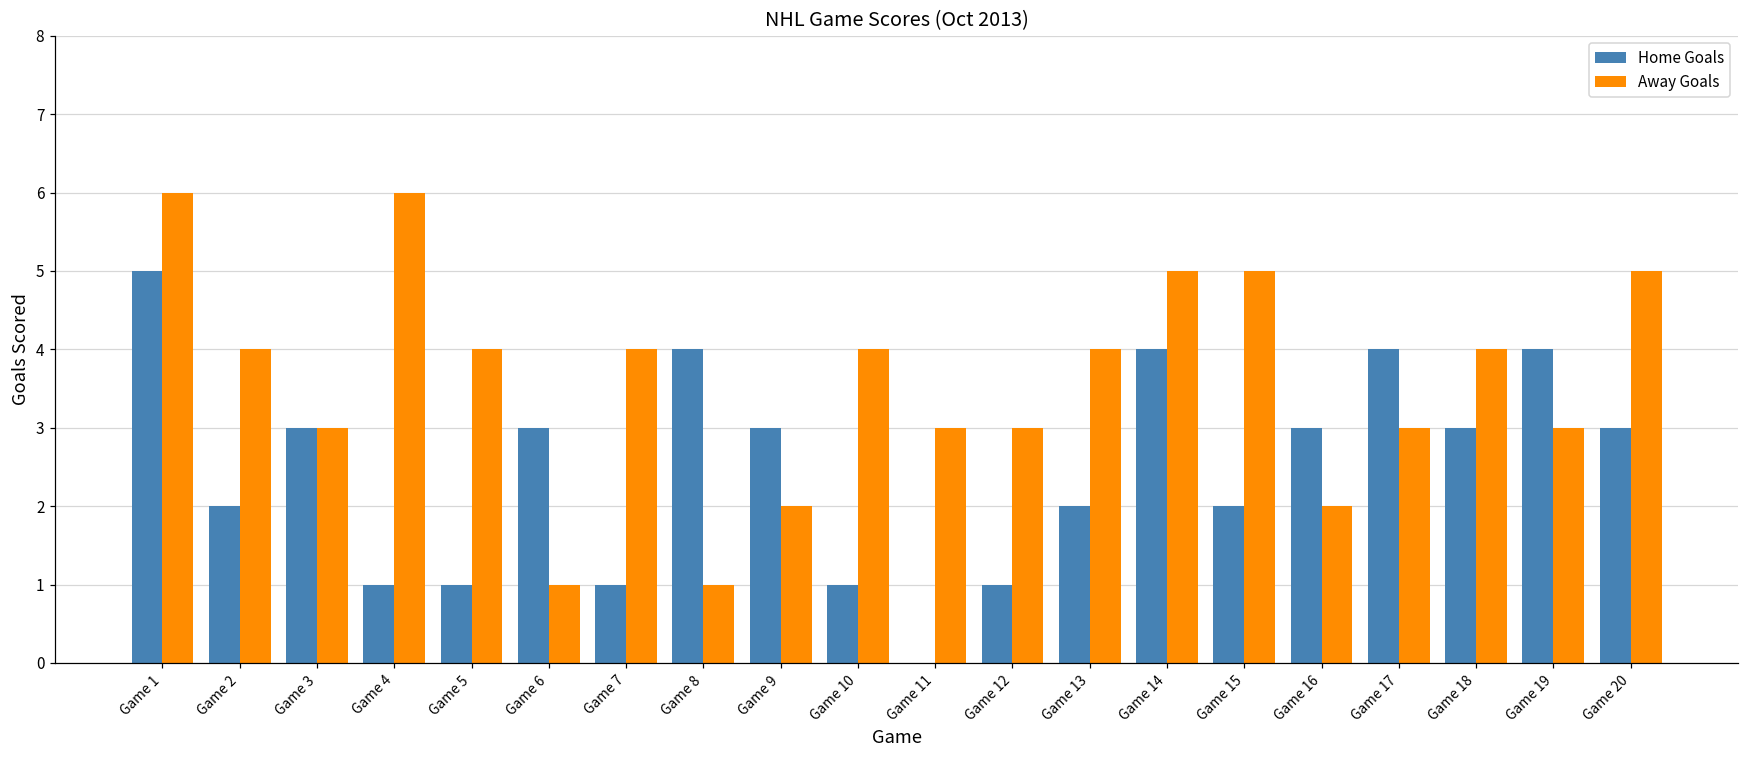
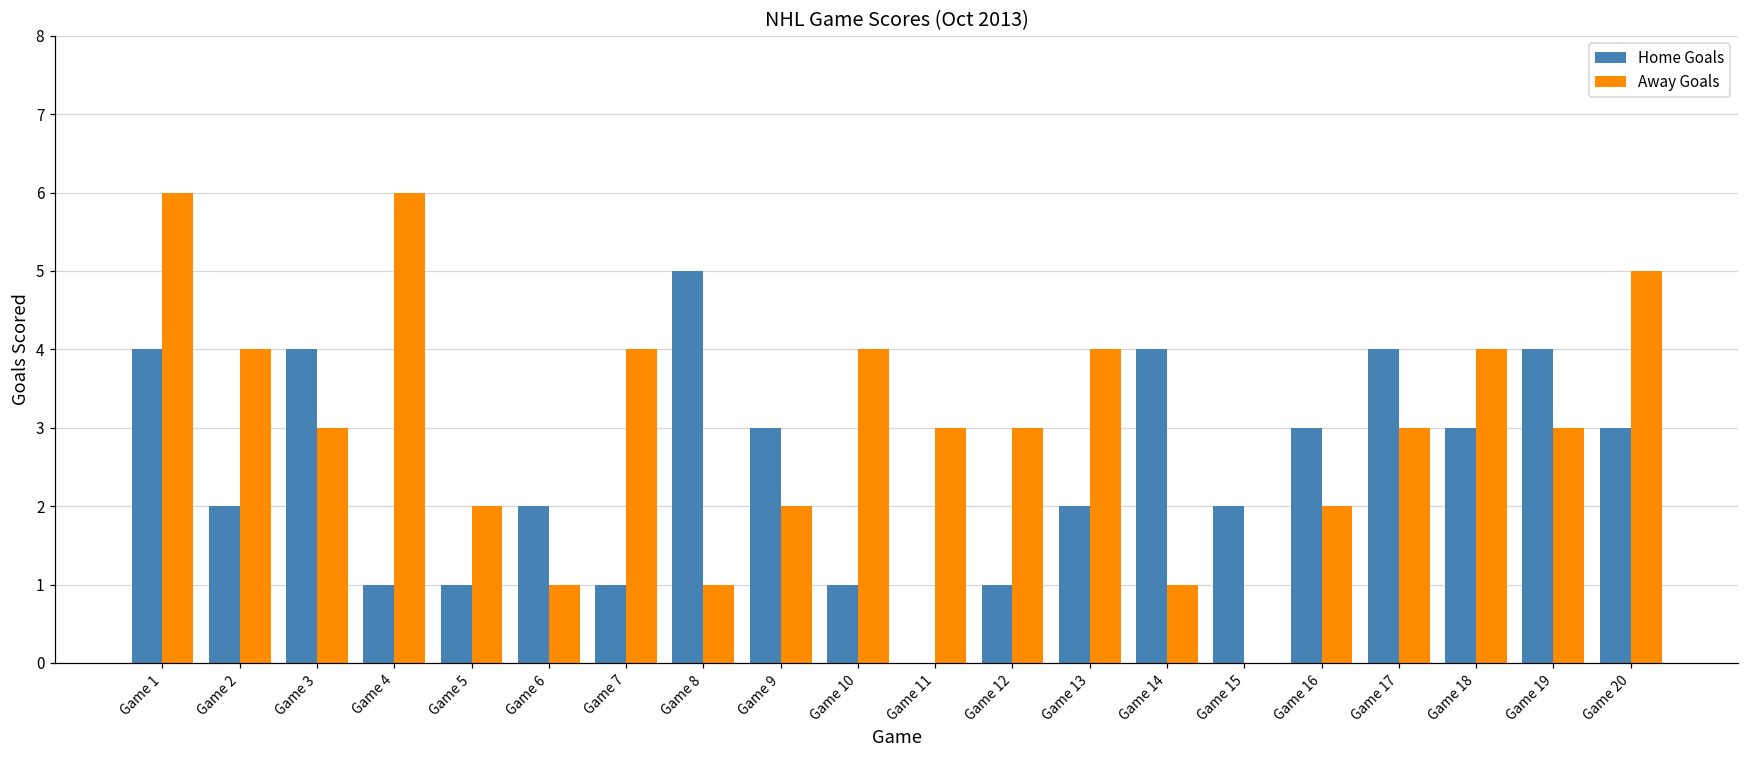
  {
    "Home Goals": {
-     "Game 1": 5,
+     "Game 1": 4,
      "Game 2": 2,
-     "Game 3": 3,
+     "Game 3": 4,
      "Game 4": 1,
      "Game 5": 1,
-     "Game 6": 3,
+     "Game 6": 2,
      "Game 7": 1,
-     "Game 8": 4,
+     "Game 8": 5,
      "Game 9": 3,
      "Game 10": 1,
      "Game 11": 0,
      "Game 12": 1,
      "Game 13": 2,
      "Game 14": 4,
      "Game 15": 2,
      "Game 16": 3,
      "Game 17": 4,
      "Game 18": 3,
      "Game 19": 4,
      "Game 20": 3
    },
    "Away Goals": {
      "Game 1": 6,
      "Game 2": 4,
      "Game 3": 3,
      "Game 4": 6,
-     "Game 5": 4,
+     "Game 5": 2,
      "Game 6": 1,
      "Game 7": 4,
      "Game 8": 1,
      "Game 9": 2,
      "Game 10": 4,
      "Game 11": 3,
      "Game 12": 3,
      "Game 13": 4,
-     "Game 14": 5,
-     "Game 15": 5,
+     "Game 14": 1,
+     "Game 15": 0,
      "Game 16": 2,
      "Game 17": 3,
      "Game 18": 4,
      "Game 19": 3,
      "Game 20": 5
    }
  }
